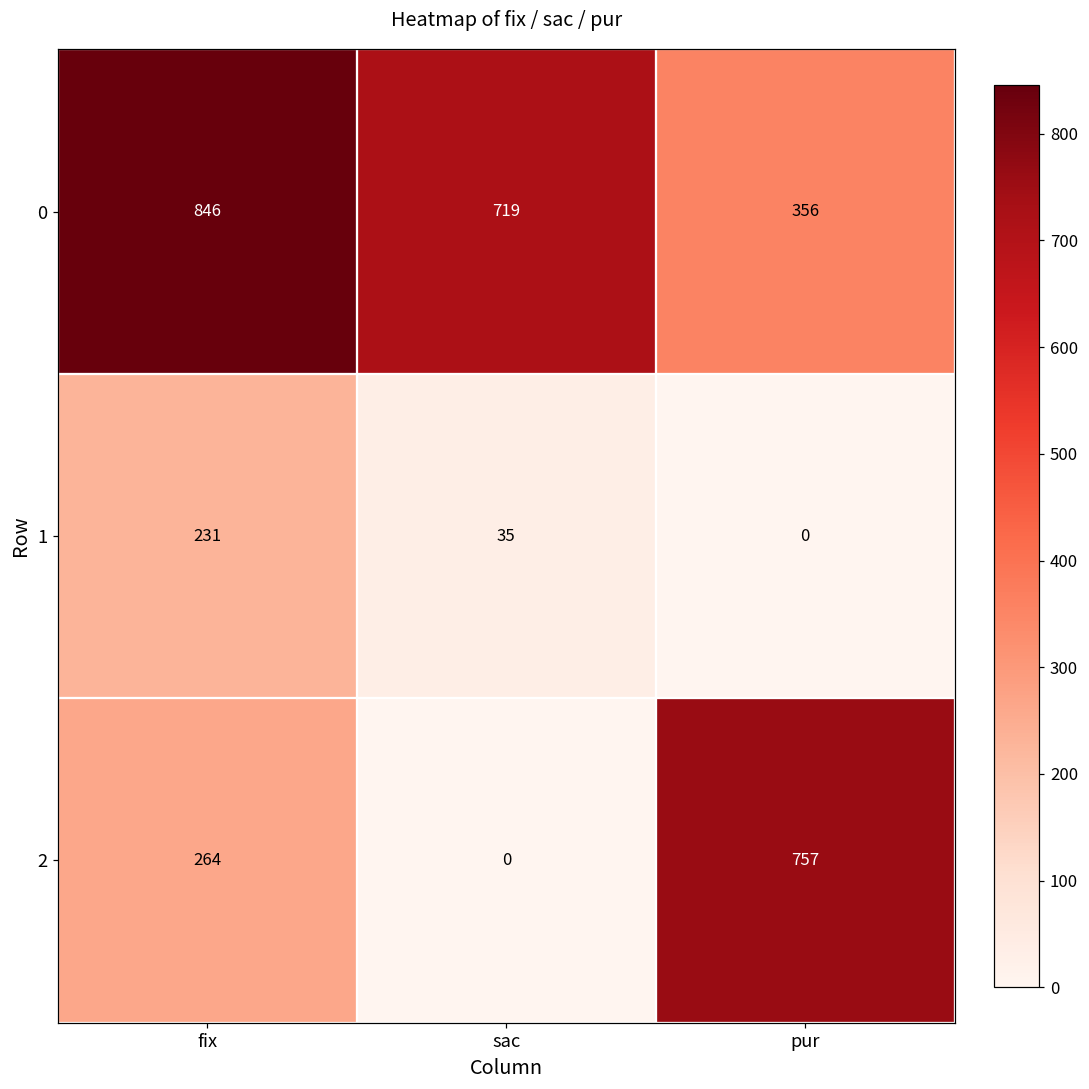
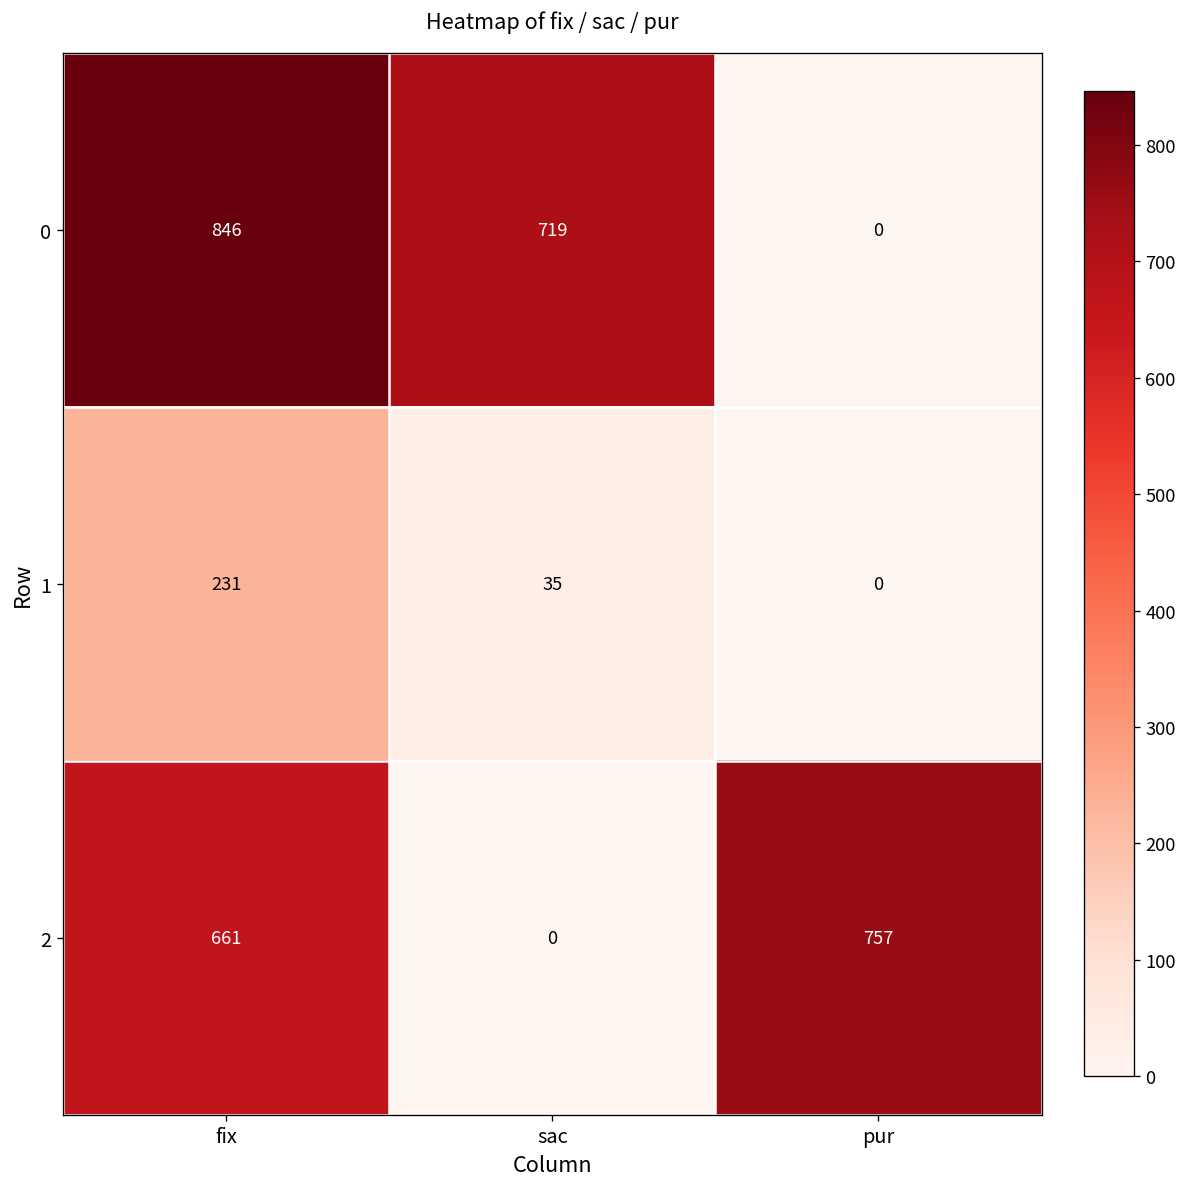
  {
    "0": {
      "fix": 846,
      "sac": 719,
-     "pur": 356
+     "pur": 0
    },
    "1": {
      "fix": 231,
      "sac": 35,
      "pur": 0
    },
    "2": {
-     "fix": 264,
+     "fix": 661,
      "sac": 0,
      "pur": 757
    }
  }
